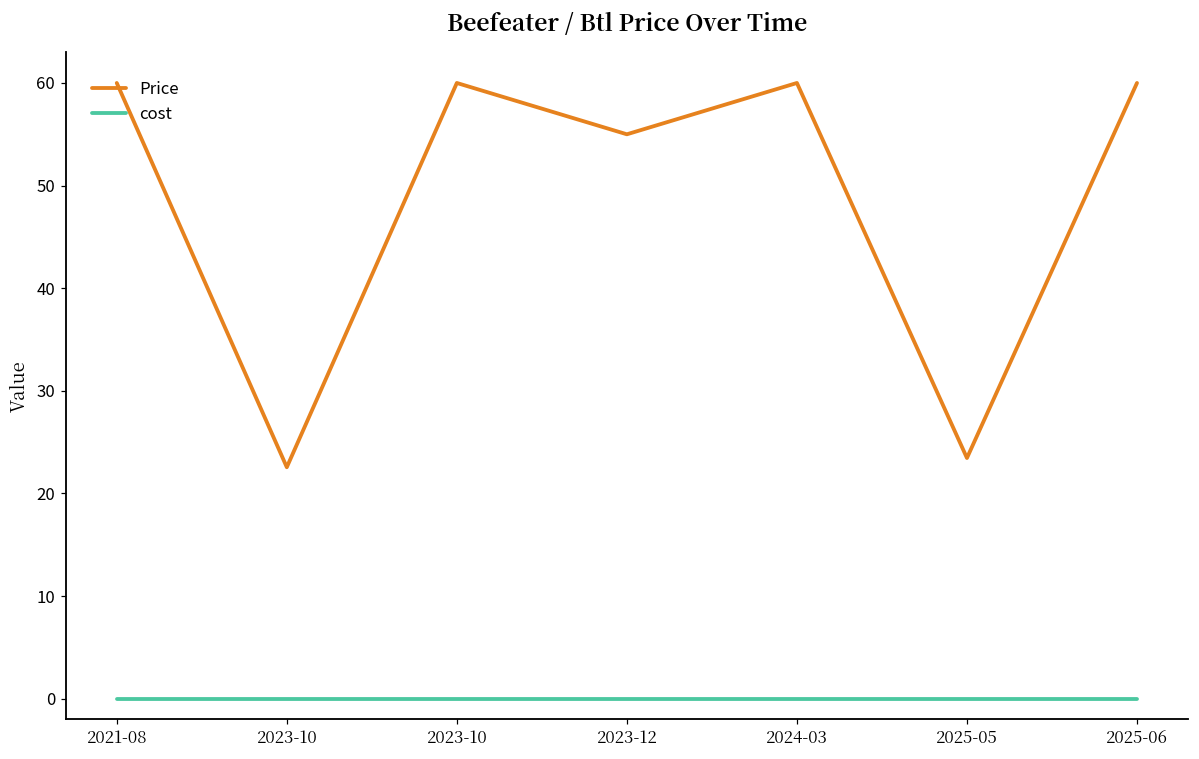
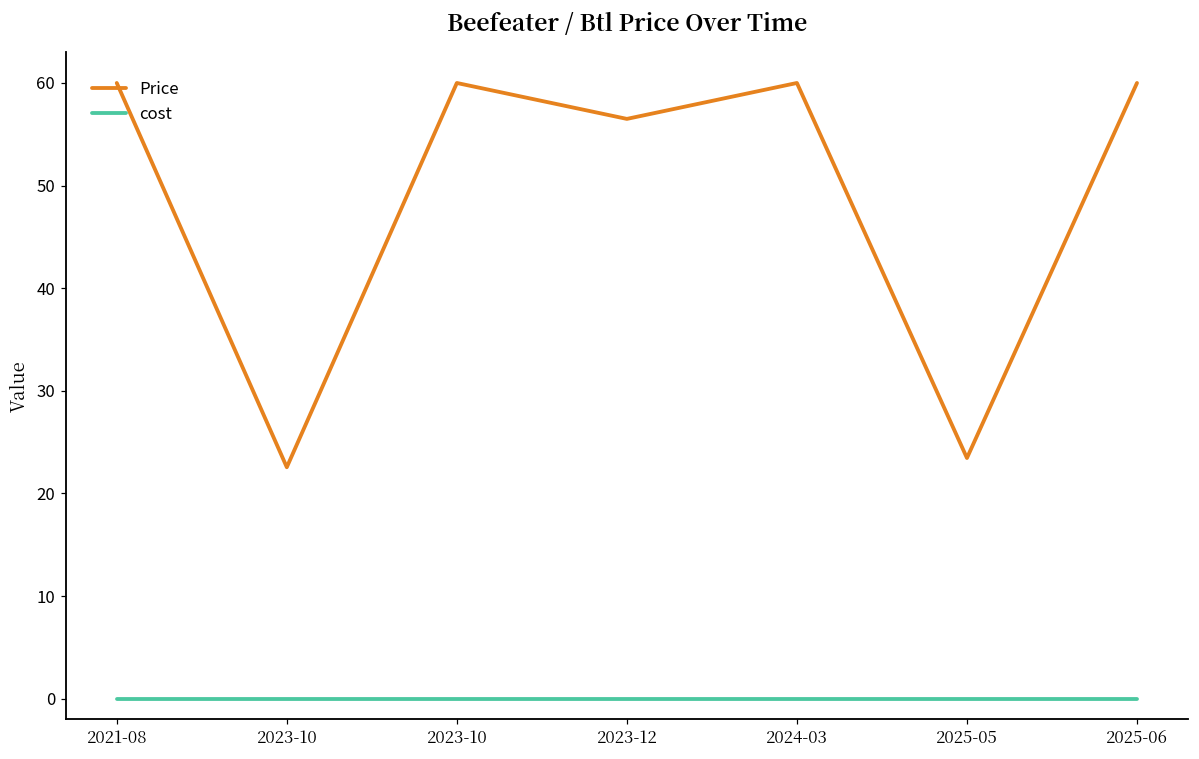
  {
    "Price": {
      "2021-08": 60,
-     "2023-12": 55,
+     "2023-12": 57,
      "2024-03": 60,
      "2025-05": 23,
      "2025-06": 60
    },
    "cost": {
      "2021-08": 0,
      "2023-12": 0,
      "2024-03": 0,
      "2025-05": 0,
      "2025-06": 0
    }
  }
